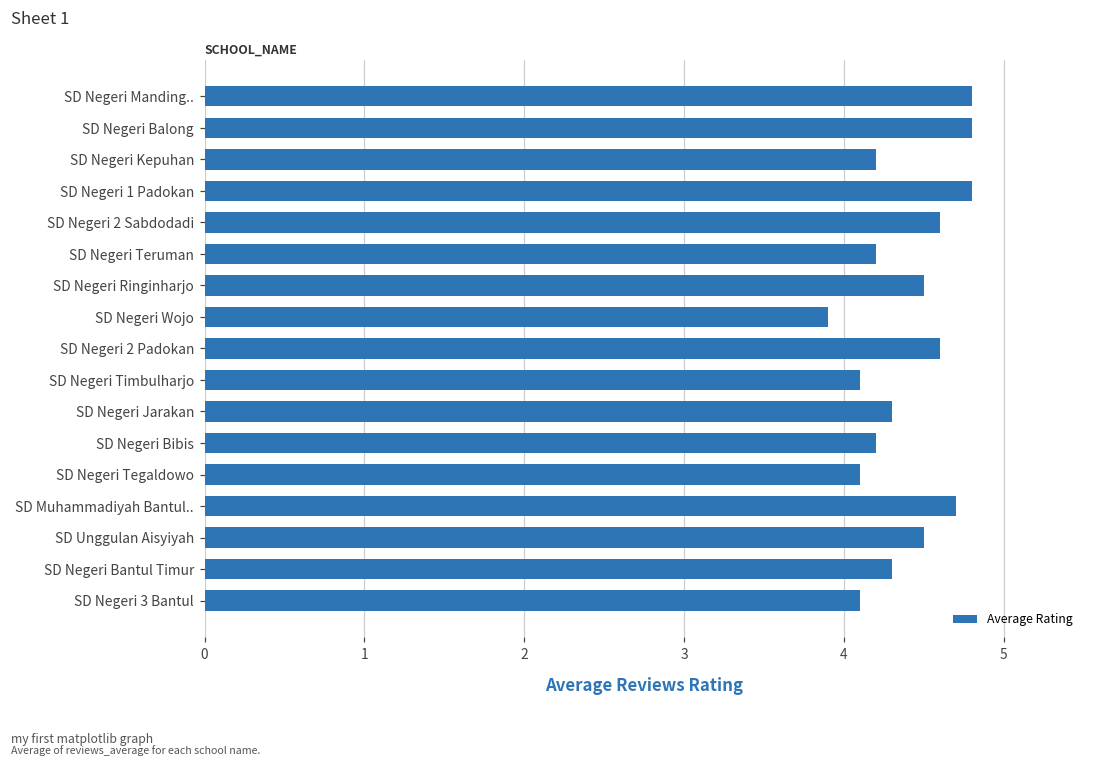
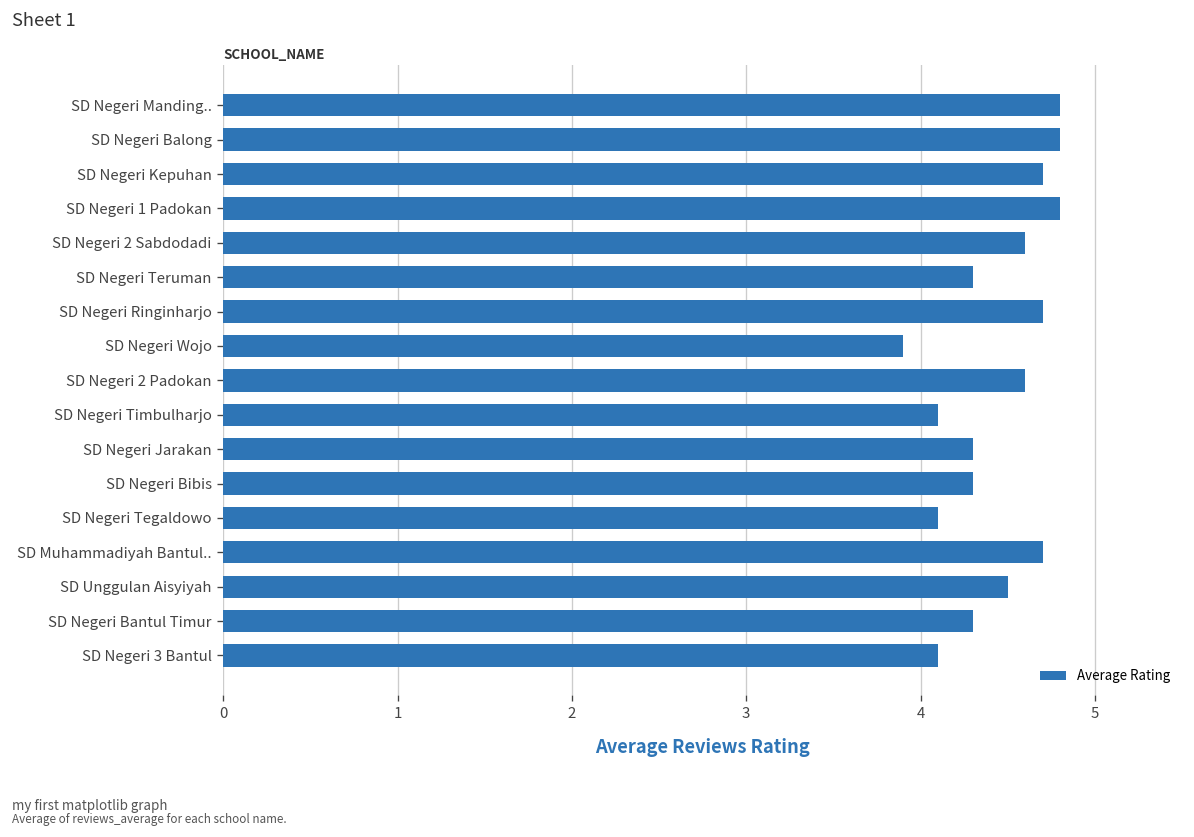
  {
    "SD Negeri Manding..": 4.8,
    "SD Negeri Balong": 4.8,
-   "SD Negeri Kepuhan": 4.2,
+   "SD Negeri Kepuhan": 4.7,
    "SD Negeri 1 Padokan": 4.8,
    "SD Negeri 2 Sabdodadi": 4.6,
-   "SD Negeri Teruman": 4.2,
-   "SD Negeri Ringinharjo": 4.5,
+   "SD Negeri Teruman": 4.3,
+   "SD Negeri Ringinharjo": 4.7,
    "SD Negeri Wojo": 3.9,
    "SD Negeri 2 Padokan": 4.6,
    "SD Negeri Timbulharjo": 4.1,
    "SD Negeri Jarakan": 4.3,
-   "SD Negeri Bibis": 4.2,
+   "SD Negeri Bibis": 4.3,
    "SD Negeri Tegaldowo": 4.1,
    "SD Muhammadiyah Bantul..": 4.7,
    "SD Unggulan Aisyiyah": 4.5,
    "SD Negeri Bantul Timur": 4.3,
    "SD Negeri 3 Bantul": 4.1
  }
